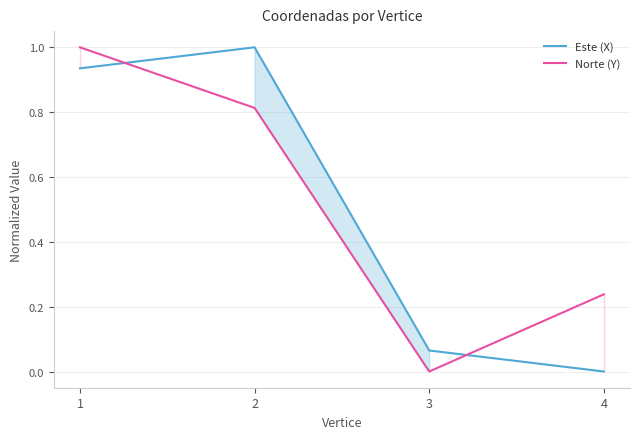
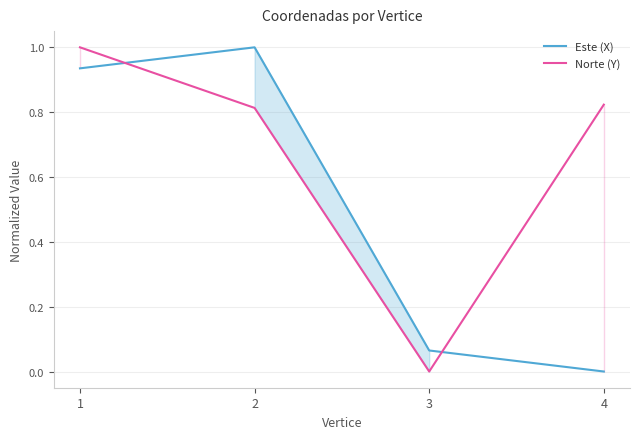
  {
    "Norte (Y)": {
      "1": 1.00,
      "2": 0.81,
      "3": 0.00,
-     "4": 0.24
+     "4": 0.82
    }
  }
